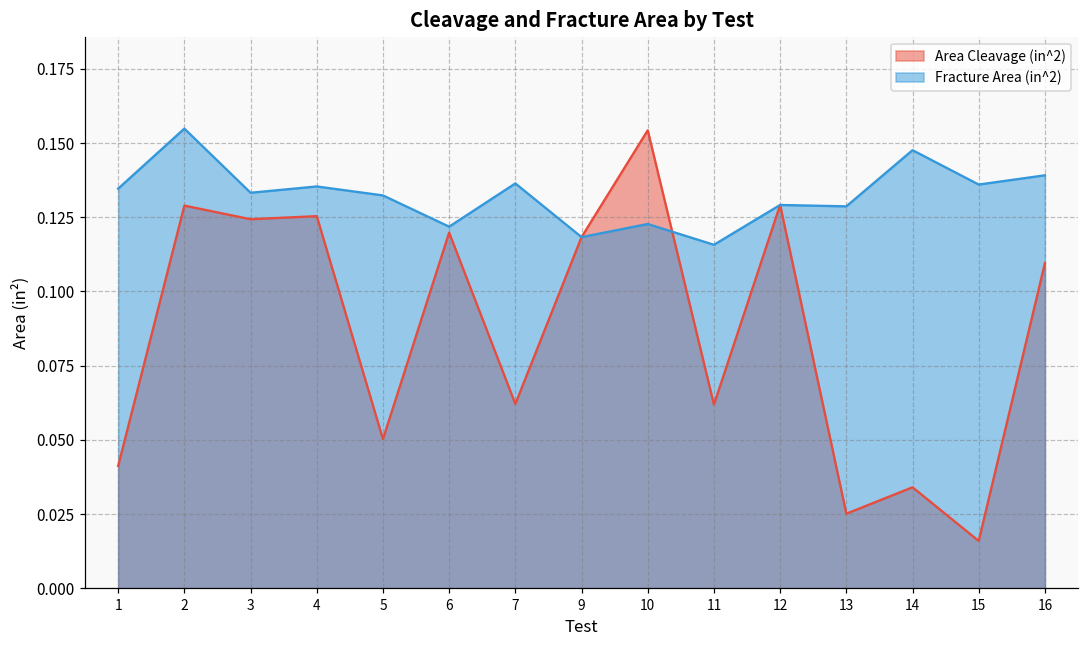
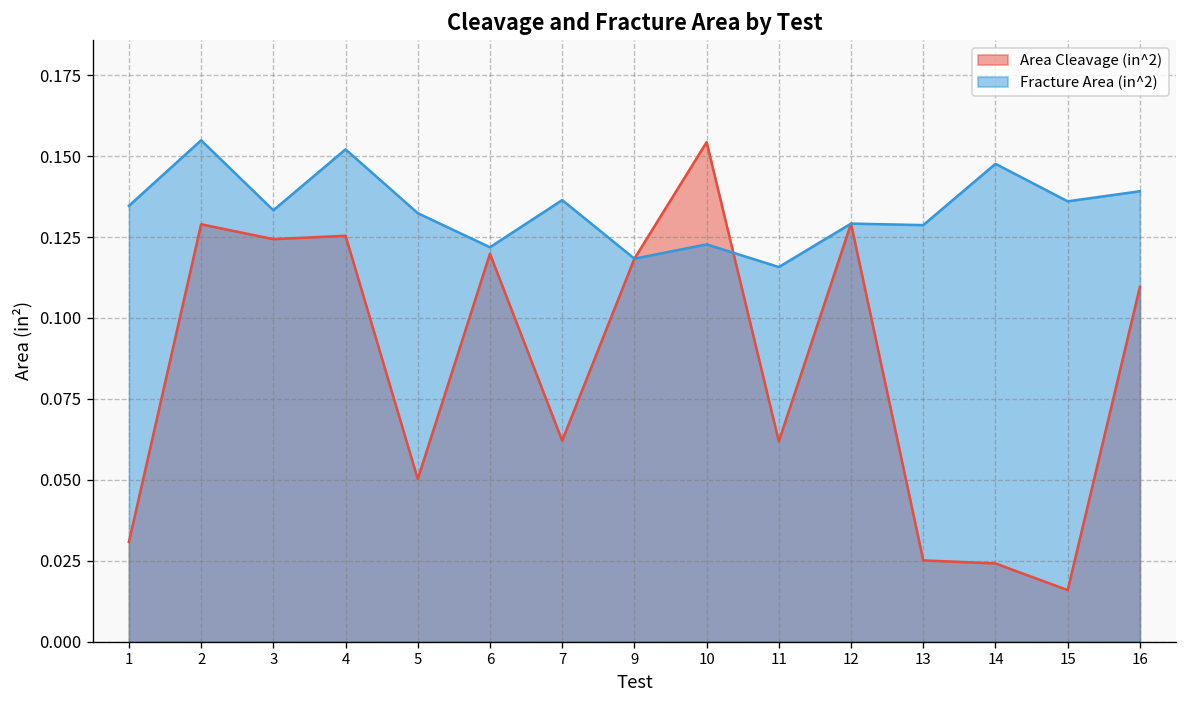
  {
    "Area Cleavage (in^2)": {
-     "1": 0.041,
+     "1": 0.031,
      "2": 0.129,
      "3": 0.124,
      "4": 0.125,
      "5": 0.050,
      "6": 0.120,
      "7": 0.062,
      "10": 0.154,
      "11": 0.062,
      "13": 0.025,
-     "14": 0.034,
+     "14": 0.024,
      "15": 0.016,
      "16": 0.110
    },
    "Fracture Area (in^2)": {
      "1": 0.135,
      "2": 0.155,
      "3": 0.133,
-     "4": 0.135,
+     "4": 0.152,
      "5": 0.132,
      "6": 0.122,
      "7": 0.136,
      "10": 0.123,
      "11": 0.116,
      "13": 0.129,
      "14": 0.148,
      "15": 0.136,
      "16": 0.139
    }
  }
